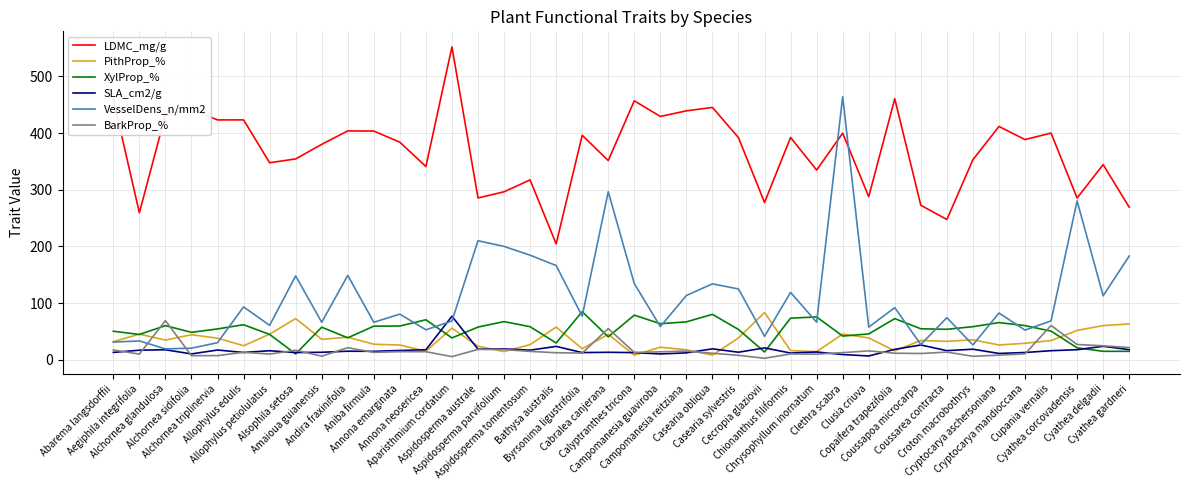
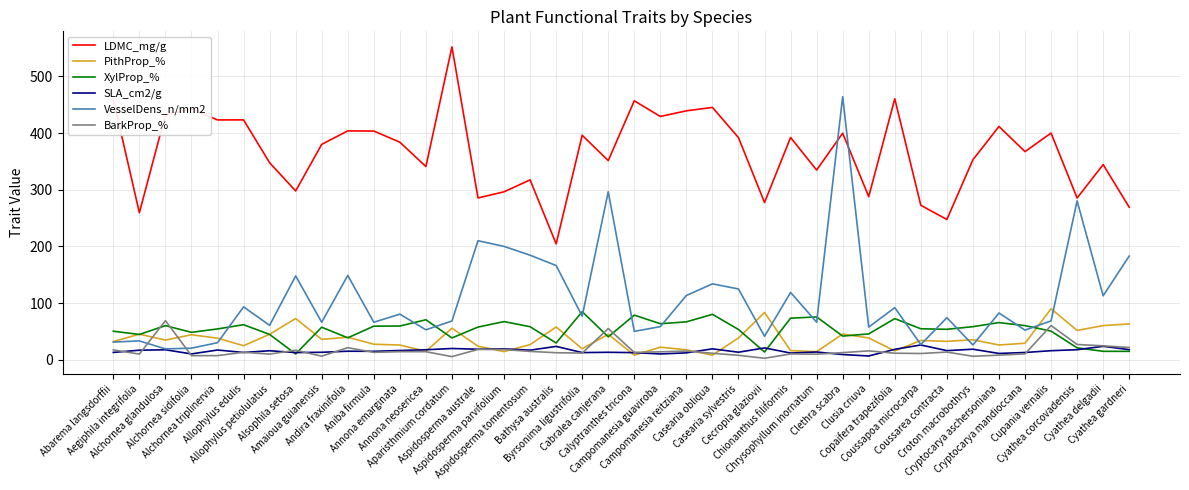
  {
    "LDMC_mg/g": {
      "Aegiphila integrifolia": 260,
      "Alchornea triplinervia": 420,
      "Allophylus edulis": 420,
      "Allophylus petiolulatus": 350,
-     "Alsophila setosa": 350,
+     "Alsophila setosa": 300,
      "Amaioua guianensis": 380,
      "Andira fraxinifolia": 400,
      "Aniba firmula": 400,
      "Annona emarginata": 380,
      "Annona neosericea": 340,
      "Aparisthmium cordatum": 550,
      "Aspidosperma australe": 290,
      "Aspidosperma parvifolium": 300,
      "Aspidosperma tomentosum": 320,
      "Bathysa australis": 200,
      "Byrsonima ligustrifolia": 400,
      "Cabralea canjerana": 350,
      "Calyptranthes tricona": 460,
      "Campomanesia guaviroba": 430,
      "Campomanesia reitziana": 440,
      "Casearia obliqua": 450,
      "Casearia sylvestris": 390,
      "Cecropia glaziovii": 280,
      "Chionanthus filiformis": 390,
      "Chrysophyllum inornatum": 330,
      "Clethra scabra": 400,
      "Clusia criuva": 290,
      "Copaifera trapezifolia": 460,
      "Coussapoa microcarpa": 270,
      "Coussarea contracta": 250,
      "Croton macrobothrys": 350,
      "Cryptocarya aschersoniana": 410,
-     "Cryptocarya mandioccana": 390,
+     "Cryptocarya mandioccana": 370,
      "Cupania vernalis": 400,
      "Cyathea corcovadensis": 290,
      "Cyathea delgadii": 340,
      "Cyathea gardneri": 270
    },
    "PithProp_%": {
      "Alchornea glandulosa": 30,
      "Alchornea triplinervia": 40,
      "Allophylus edulis": 20,
      "Alsophila setosa": 70,
      "Amaioua guianensis": 40,
      "Aniba firmula": 30,
      "Annona emarginata": 30,
      "Aparisthmium cordatum": 60,
      "Aspidosperma australe": 20,
      "Aspidosperma tomentosum": 30,
      "Bathysa australis": 60,
      "Byrsonima ligustrifolia": 20,
      "Calyptranthes tricona": 10,
      "Campomanesia guaviroba": 20,
      "Casearia sylvestris": 40,
      "Cecropia glaziovii": 80,
      "Clusia criuva": 40,
      "Coussapoa microcarpa": 30,
      "Coussarea contracta": 30,
      "Croton macrobothrys": 40,
      "Cryptocarya aschersoniana": 30,
      "Cryptocarya mandioccana": 30,
-     "Cupania vernalis": 30,
+     "Cupania vernalis": 90,
      "Cyathea corcovadensis": 50,
      "Cyathea delgadii": 60,
      "Cyathea gardneri": 60
    },
    "XylProp_%": {
      "Abarema langsdorffii": 50,
      "Alchornea glandulosa": 60,
      "Alchornea triplinervia": 50,
      "Allophylus edulis": 60,
      "Amaioua guianensis": 60,
      "Aniba firmula": 60,
      "Annona emarginata": 60,
      "Annona neosericea": 70,
      "Aparisthmium cordatum": 40,
      "Aspidosperma australe": 60,
      "Aspidosperma parvifolium": 70,
      "Aspidosperma tomentosum": 60,
      "Bathysa australis": 30,
      "Byrsonima ligustrifolia": 80,
      "Calyptranthes tricona": 80,
      "Campomanesia guaviroba": 60,
      "Campomanesia reitziana": 70,
      "Casearia obliqua": 80,
      "Casearia sylvestris": 50,
      "Cecropia glaziovii": 10,
      "Chionanthus filiformis": 70,
      "Chrysophyllum inornatum": 80,
      "Clusia criuva": 50,
      "Copaifera trapezifolia": 70,
      "Coussapoa microcarpa": 50,
      "Coussarea contracta": 50,
      "Croton macrobothrys": 60,
      "Cryptocarya aschersoniana": 70,
      "Cryptocarya mandioccana": 60,
      "Cupania vernalis": 50,
      "Cyathea delgadii": 10
    },
    "SLA_cm2/g": {
      "Aegiphila integrifolia": 20,
      "Alchornea triplinervia": 20,
      "Allophylus petiolulatus": 20,
      "Amaioua guianensis": 10,
      "Andira fraxinifolia": 20,
-     "Aparisthmium cordatum": 80,
+     "Aparisthmium cordatum": 20,
      "Bathysa australis": 20,
      "Cabralea canjerana": 10,
      "Casearia obliqua": 20,
      "Casearia sylvestris": 10,
      "Cecropia glaziovii": 20,
      "Clusia criuva": 10,
      "Croton macrobothrys": 20,
      "Cupania vernalis": 20
    },
    "VesselDens_n/mm2": {
      "Aegiphila integrifolia": 30,
      "Alchornea sidifolia": 20,
      "Alchornea triplinervia": 30,
      "Allophylus edulis": 90,
      "Allophylus petiolulatus": 60,
      "Alsophila setosa": 150,
      "Amaioua guianensis": 70,
      "Andira fraxinifolia": 150,
      "Aniba firmula": 70,
      "Annona emarginata": 80,
      "Annona neosericea": 50,
      "Aparisthmium cordatum": 70,
      "Aspidosperma australe": 210,
      "Aspidosperma parvifolium": 200,
      "Aspidosperma tomentosum": 180,
      "Bathysa australis": 170,
      "Byrsonima ligustrifolia": 80,
      "Cabralea canjerana": 300,
-     "Calyptranthes tricona": 130,
+     "Calyptranthes tricona": 50,
      "Campomanesia guaviroba": 60,
      "Campomanesia reitziana": 110,
      "Casearia obliqua": 130,
      "Casearia sylvestris": 120,
      "Cecropia glaziovii": 40,
      "Chionanthus filiformis": 120,
      "Chrysophyllum inornatum": 70,
      "Clethra scabra": 460,
      "Clusia criuva": 60,
      "Copaifera trapezifolia": 90,
      "Coussarea contracta": 70,
      "Croton macrobothrys": 30,
      "Cryptocarya aschersoniana": 80,
      "Cryptocarya mandioccana": 50,
      "Cupania vernalis": 70,
      "Cyathea corcovadensis": 280,
      "Cyathea delgadii": 110,
      "Cyathea gardneri": 180
    },
    "BarkProp_%": {
      "Aegiphila integrifolia": 10,
      "Alchornea glandulosa": 70,
      "Alchornea triplinervia": 10,
      "Allophylus petiolulatus": 10,
      "Amaioua guianensis": 10,
      "Andira fraxinifolia": 20,
      "Aparisthmium cordatum": 10,
      "Bathysa australis": 10,
      "Cabralea canjerana": 60,
      "Casearia sylvestris": 10,
      "Cecropia glaziovii": 0,
      "Clusia criuva": 20,
      "Coussapoa microcarpa": 10,
      "Croton macrobothrys": 10,
      "Cupania vernalis": 60,
      "Cyathea corcovadensis": 30
    }
  }
